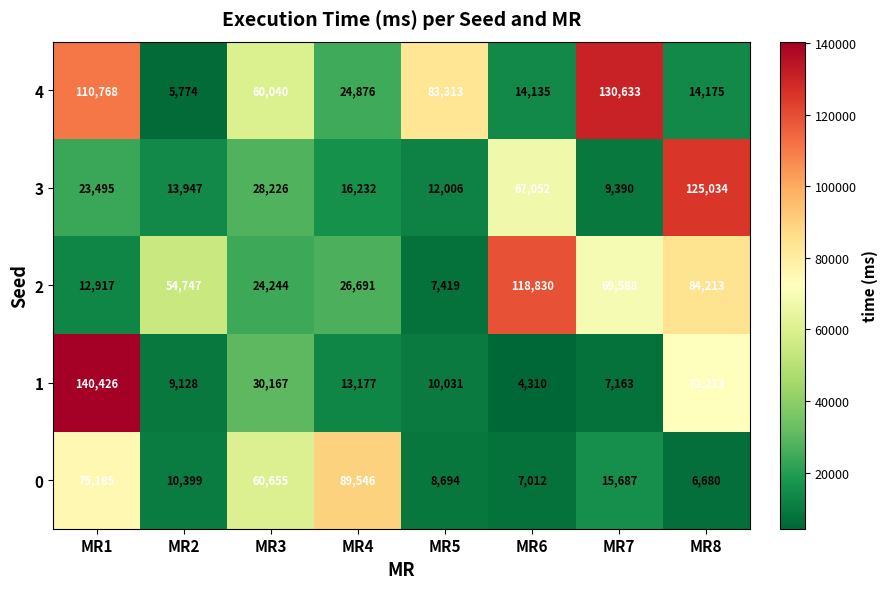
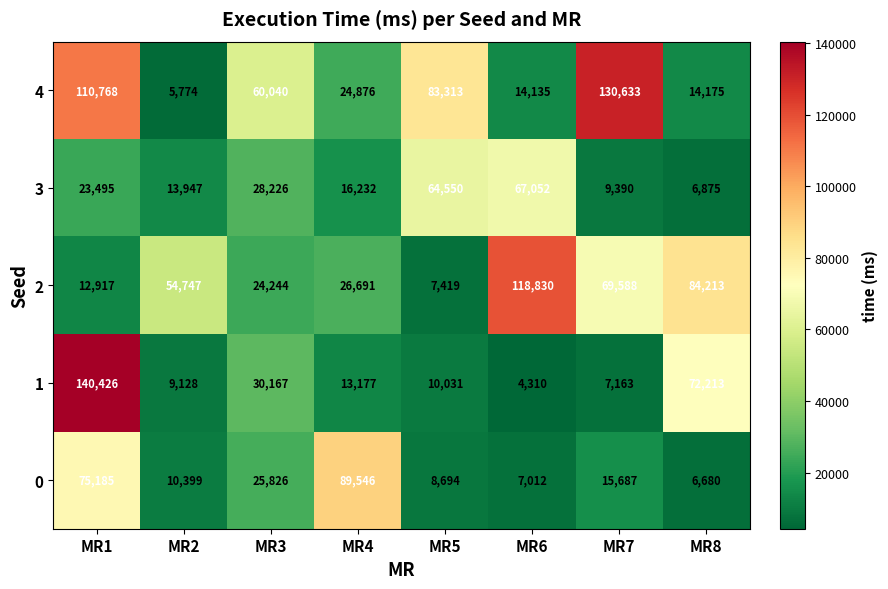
  {
    "4": {
      "MR1": "110,768",
      "MR2": "5,774",
      "MR3": "60,040",
      "MR4": "24,876",
      "MR5": "83,313",
      "MR6": "14,135",
      "MR7": "130,633",
      "MR8": "14,175"
    },
    "3": {
      "MR1": "23,495",
      "MR2": "13,947",
      "MR3": "28,226",
      "MR4": "16,232",
-     "MR5": "12,006",
+     "MR5": "64,550",
      "MR6": "67,052",
      "MR7": "9,390",
-     "MR8": "125,034"
+     "MR8": "6,875"
    },
    "2": {
      "MR1": "12,917",
      "MR2": "54,747",
      "MR3": "24,244",
      "MR4": "26,691",
      "MR5": "7,419",
      "MR6": "118,830",
      "MR7": "69,588",
      "MR8": "84,213"
    },
    "1": {
      "MR1": "140,426",
      "MR2": "9,128",
      "MR3": "30,167",
      "MR4": "13,177",
      "MR5": "10,031",
      "MR6": "4,310",
      "MR7": "7,163",
      "MR8": "72,213"
    },
    "0": {
      "MR1": "75,185",
      "MR2": "10,399",
-     "MR3": "60,655",
+     "MR3": "25,826",
      "MR4": "89,546",
      "MR5": "8,694",
      "MR6": "7,012",
      "MR7": "15,687",
      "MR8": "6,680"
    }
  }
